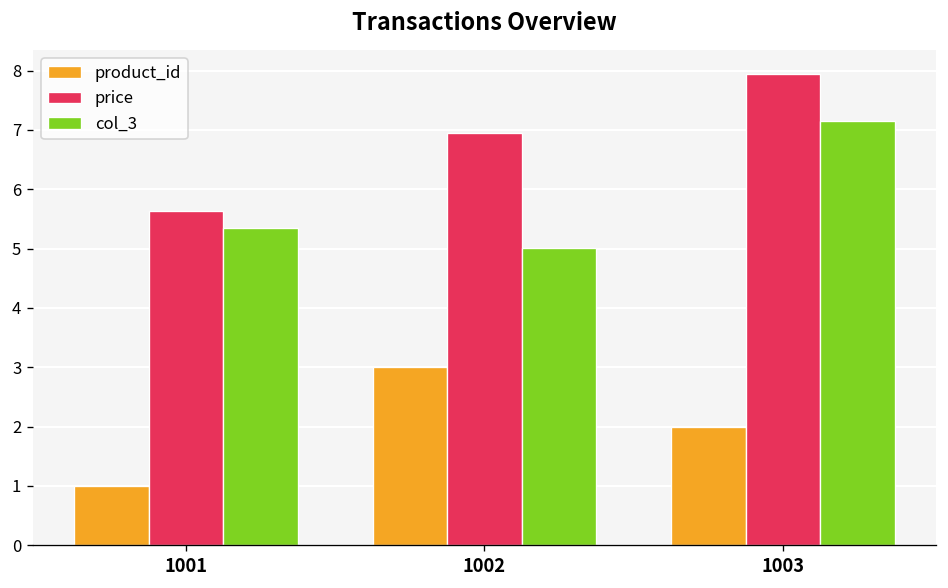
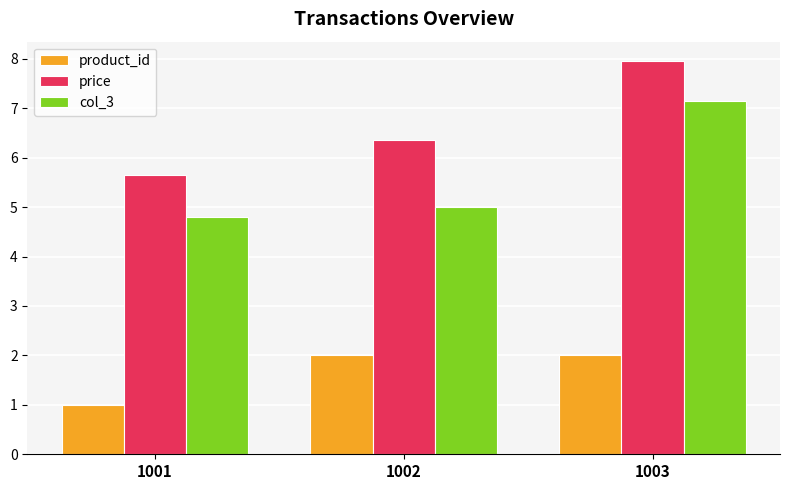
  {
    "product_id": {
      "1001": 1,
-     "1002": 3,
+     "1002": 2,
      "1003": 2
    },
    "price": {
      "1001": 5.6,
-     "1002": 7.0,
+     "1002": 6.4,
      "1003": 8.0
    },
    "col_3": {
-     "1001": 5.4,
+     "1001": 4.8,
      "1002": 5.0,
      "1003": 7.2
    }
  }
